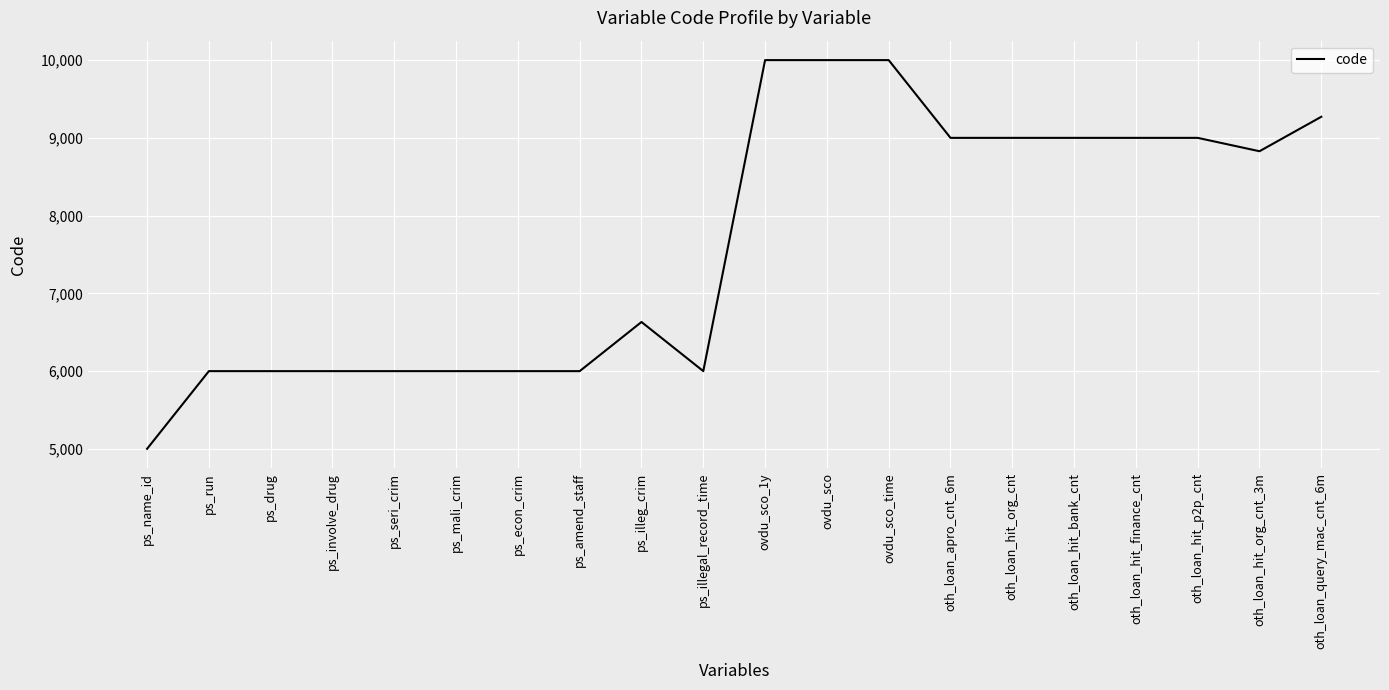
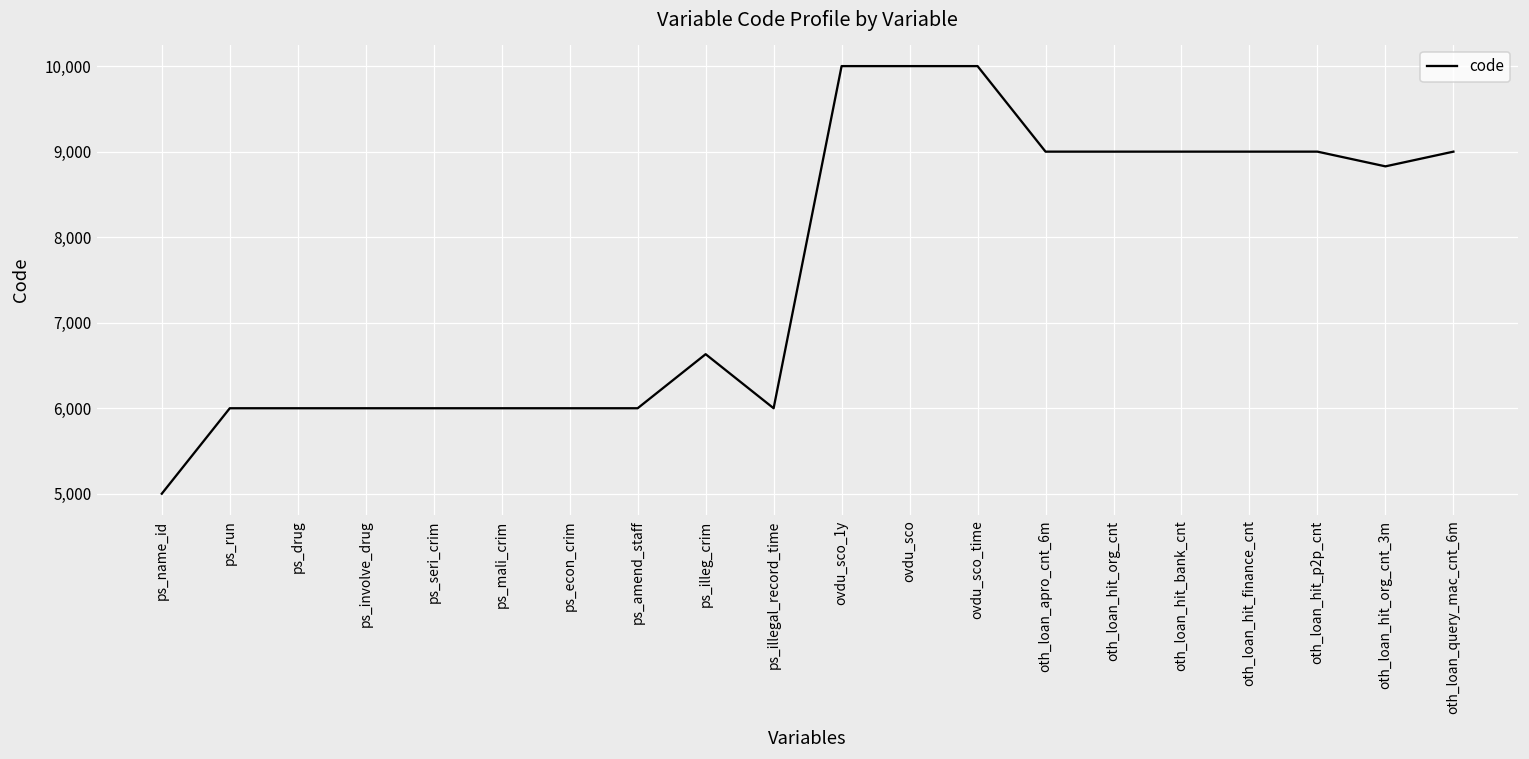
  {
    "ps_name_id": "5,000",
    "ps_run": "6,000",
    "ps_drug": "6,000",
    "ps_involve_drug": "6,000",
    "ps_seri_crim": "6,000",
    "ps_mali_crim": "6,000",
    "ps_econ_crim": "6,000",
    "ps_amend_staff": "6,000",
    "ps_illeg_crim": "6,600",
    "ps_illegal_record_time": "6,000",
    "ovdu_sco_1y": "10,000",
    "ovdu_sco": "10,000",
    "ovdu_sco_time": "10,000",
    "oth_loan_apro_cnt_6m": "9,000",
    "oth_loan_hit_org_cnt": "9,000",
    "oth_loan_hit_bank_cnt": "9,000",
    "oth_loan_hit_finance_cnt": "9,000",
    "oth_loan_hit_p2p_cnt": "9,000",
    "oth_loan_hit_org_cnt_3m": "8,800",
-   "oth_loan_query_mac_cnt_6m": "9,300"
+   "oth_loan_query_mac_cnt_6m": "9,000"
  }
